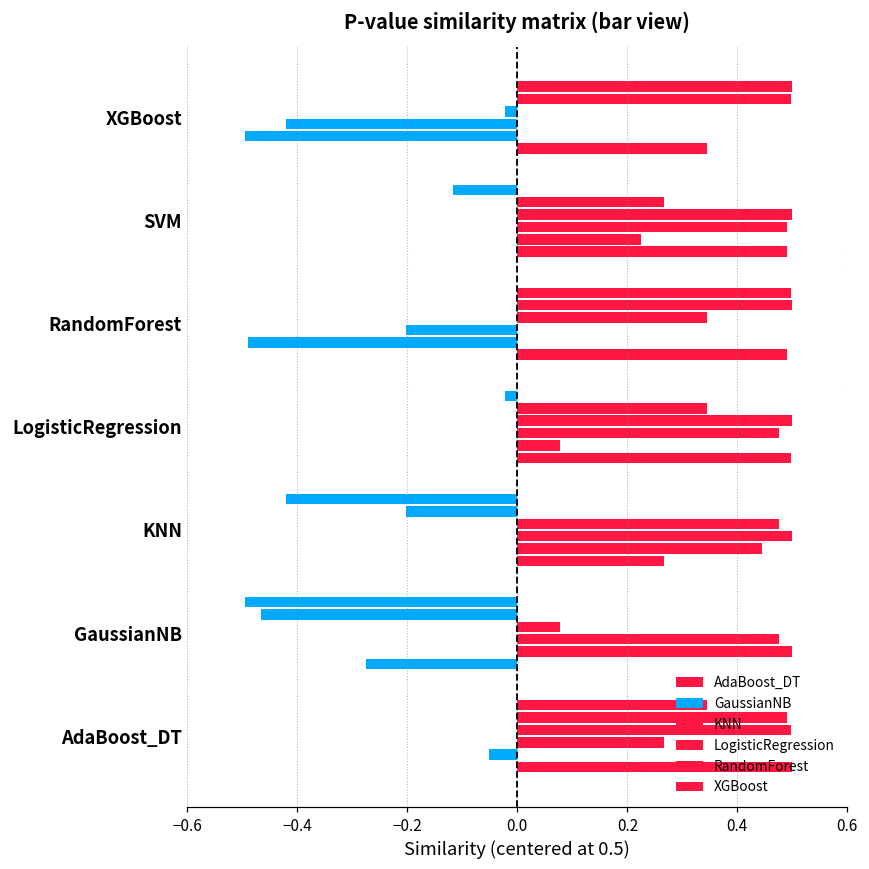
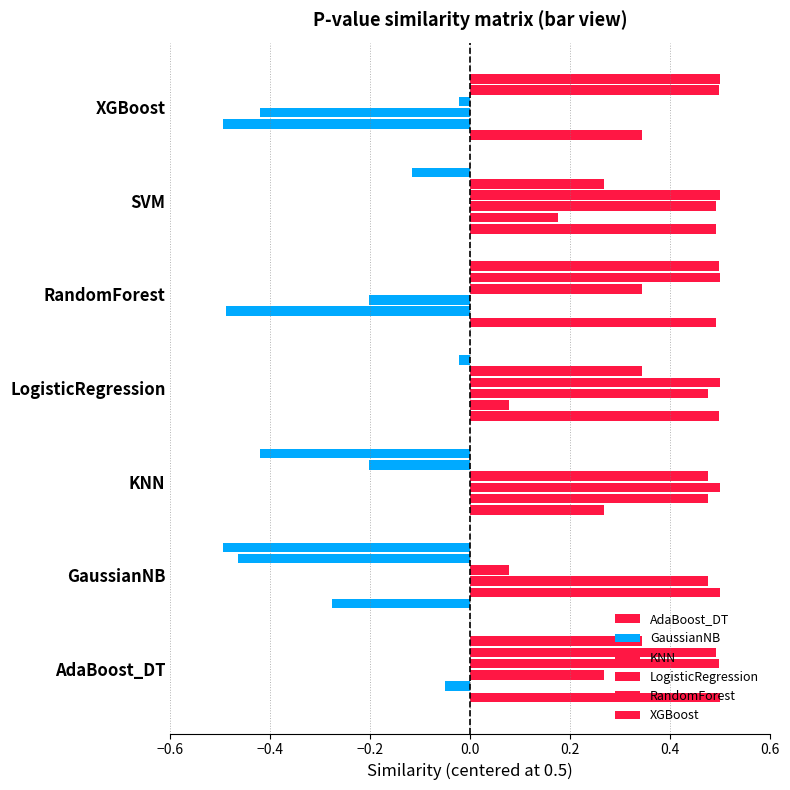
  {
    "GaussianNB": {
      "XGBoost": -0.50,
-     "SVM": 0.22,
+     "SVM": 0.18,
      "RandomForest": -0.49,
      "LogisticRegression": 0.08,
-     "KNN": 0.44,
+     "KNN": 0.48,
      "GaussianNB": 0.50,
      "AdaBoost_DT": -0.05
    }
  }
